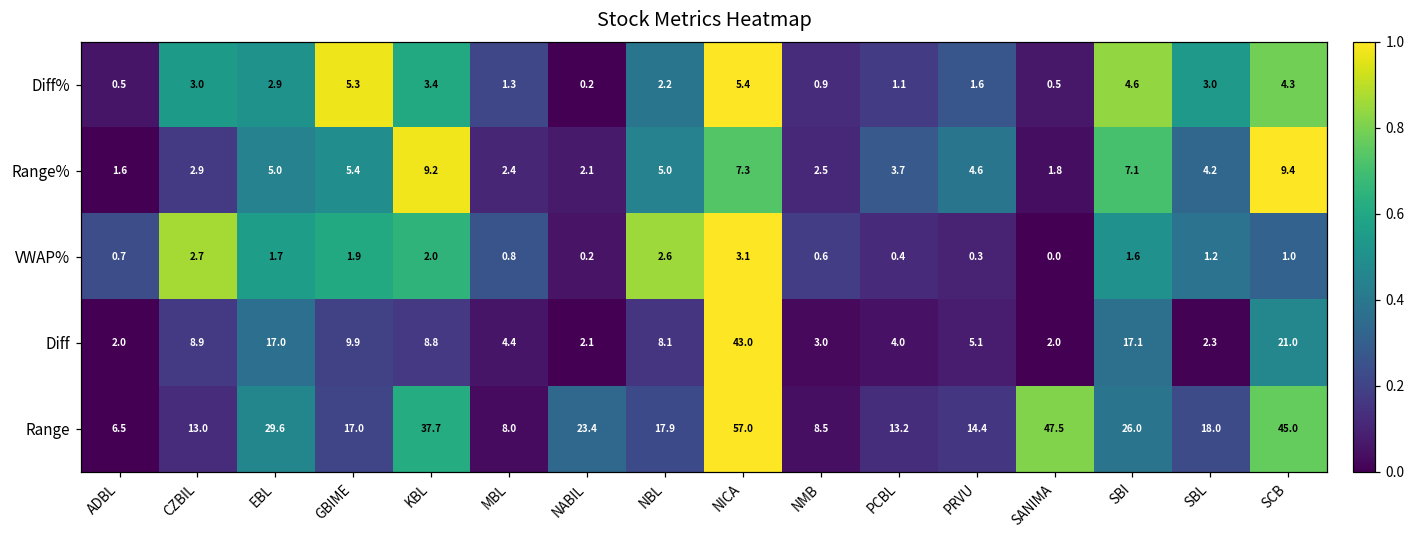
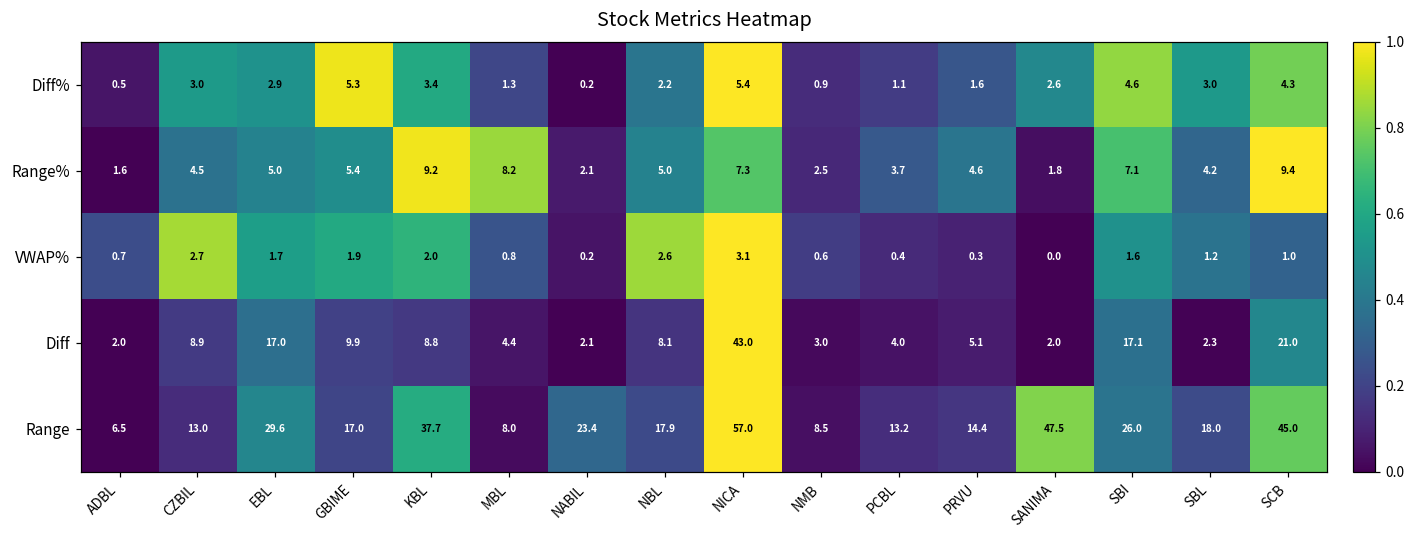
  {
    "Diff%": {
      "ADBL": 0.5,
      "CZBIL": 3.0,
      "EBL": 2.9,
      "GBIME": 5.3,
      "KBL": 3.4,
      "MBL": 1.3,
      "NABIL": 0.2,
      "NBL": 2.2,
      "NICA": 5.4,
      "NMB": 0.9,
      "PCBL": 1.1,
      "PRVU": 1.6,
-     "SANIMA": 0.5,
+     "SANIMA": 2.6,
      "SBI": 4.6,
      "SBL": 3.0,
      "SCB": 4.3
    },
    "Range%": {
      "ADBL": 1.6,
-     "CZBIL": 2.9,
+     "CZBIL": 4.5,
      "EBL": 5.0,
      "GBIME": 5.4,
      "KBL": 9.2,
-     "MBL": 2.4,
+     "MBL": 8.2,
      "NABIL": 2.1,
      "NBL": 5.0,
      "NICA": 7.3,
      "NMB": 2.5,
      "PCBL": 3.7,
      "PRVU": 4.6,
      "SANIMA": 1.8,
      "SBI": 7.1,
      "SBL": 4.2,
      "SCB": 9.4
    },
    "VWAP%": {
      "ADBL": 0.7,
      "CZBIL": 2.7,
      "EBL": 1.7,
      "GBIME": 1.9,
      "KBL": 2.0,
      "MBL": 0.8,
      "NABIL": 0.2,
      "NBL": 2.6,
      "NICA": 3.1,
      "NMB": 0.6,
      "PCBL": 0.4,
      "PRVU": 0.3,
      "SANIMA": 0.0,
      "SBI": 1.6,
      "SBL": 1.2,
      "SCB": 1.0
    },
    "Diff": {
      "ADBL": 2.0,
      "CZBIL": 8.9,
      "EBL": 17.0,
      "GBIME": 9.9,
      "KBL": 8.8,
      "MBL": 4.4,
      "NABIL": 2.1,
      "NBL": 8.1,
      "NICA": 43.0,
      "NMB": 3.0,
      "PCBL": 4.0,
      "PRVU": 5.1,
      "SANIMA": 2.0,
      "SBI": 17.1,
      "SBL": 2.3,
      "SCB": 21.0
    },
    "Range": {
      "ADBL": 6.5,
      "CZBIL": 13.0,
      "EBL": 29.6,
      "GBIME": 17.0,
      "KBL": 37.7,
      "MBL": 8.0,
      "NABIL": 23.4,
      "NBL": 17.9,
      "NICA": 57.0,
      "NMB": 8.5,
      "PCBL": 13.2,
      "PRVU": 14.4,
      "SANIMA": 47.5,
      "SBI": 26.0,
      "SBL": 18.0,
      "SCB": 45.0
    }
  }
